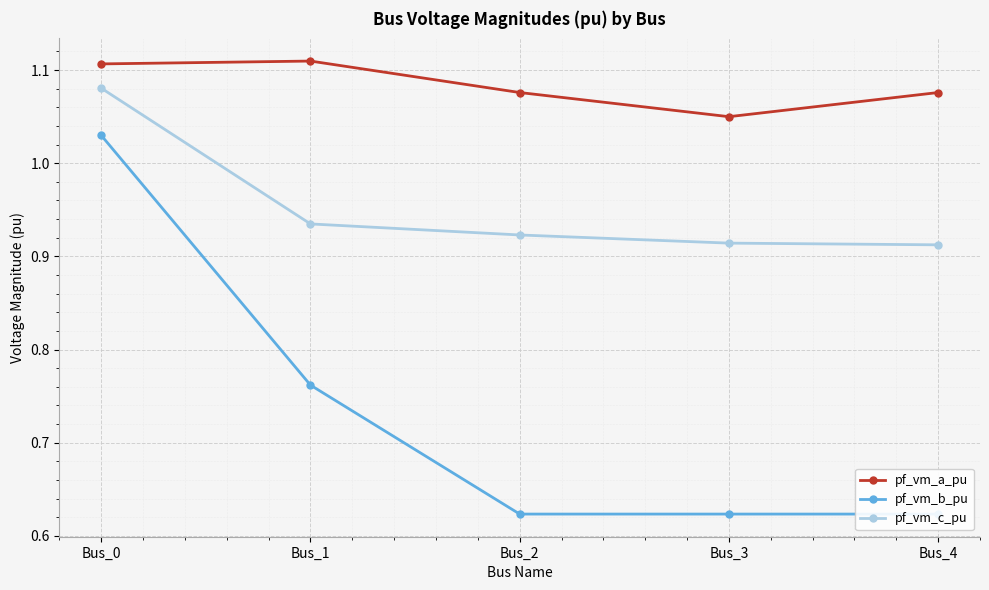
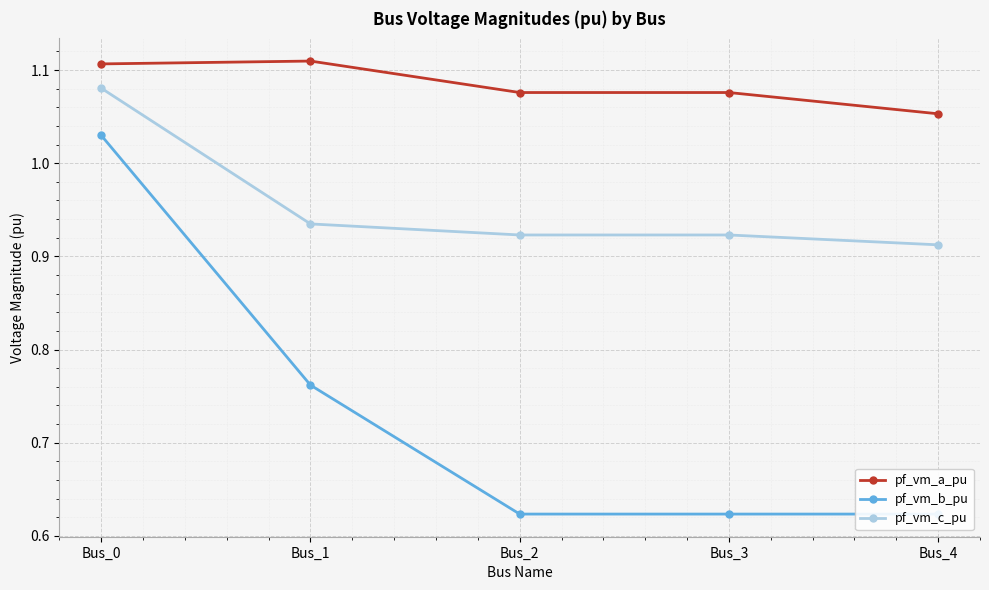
  {
    "pf_vm_a_pu": {
      "Bus_0": 1.11,
      "Bus_1": 1.11,
      "Bus_2": 1.08,
-     "Bus_3": 1.05,
-     "Bus_4": 1.08
+     "Bus_3": 1.08,
+     "Bus_4": 1.05
    },
    "pf_vm_b_pu": {
      "Bus_0": 1.03,
      "Bus_1": 0.76,
      "Bus_2": 0.62,
      "Bus_3": 0.62
    },
    "pf_vm_c_pu": {
      "Bus_0": 1.08,
      "Bus_1": 0.93,
      "Bus_2": 0.92,
-     "Bus_3": 0.91,
+     "Bus_3": 0.92,
      "Bus_4": 0.91
    }
  }
